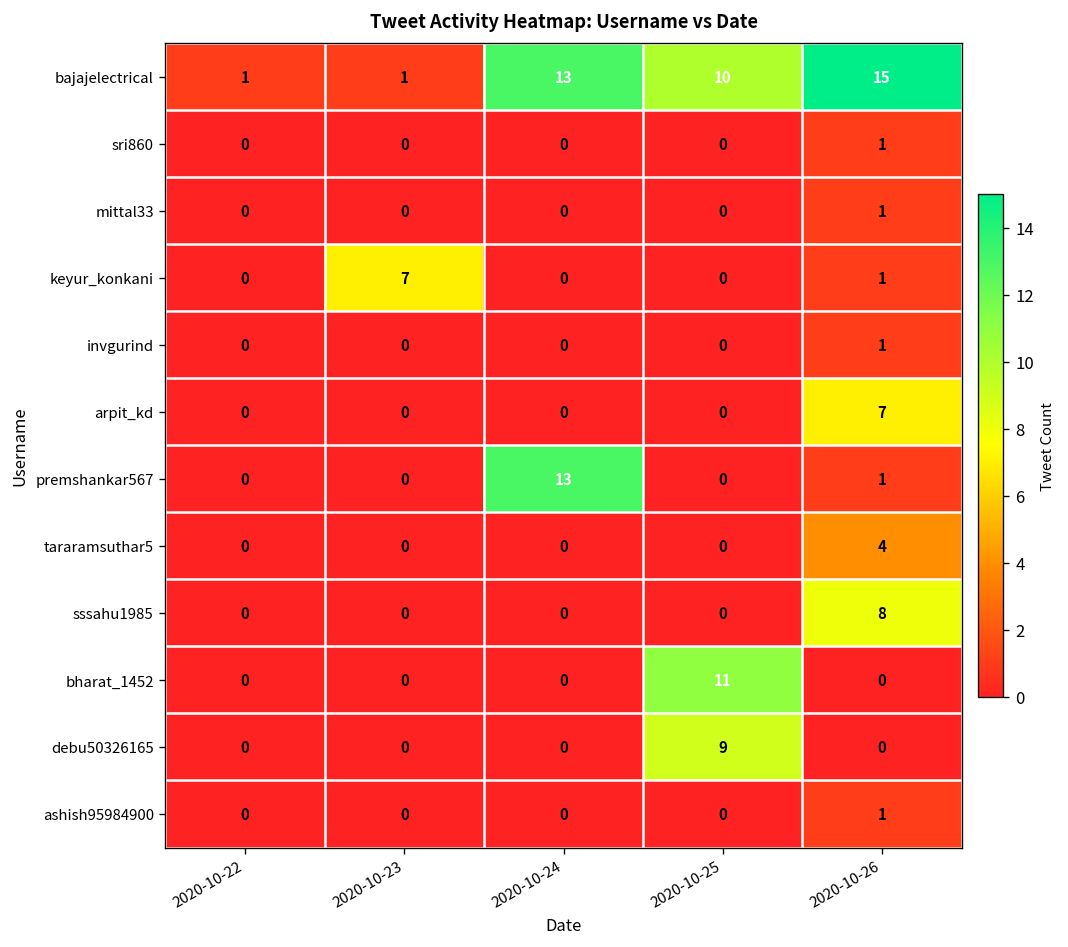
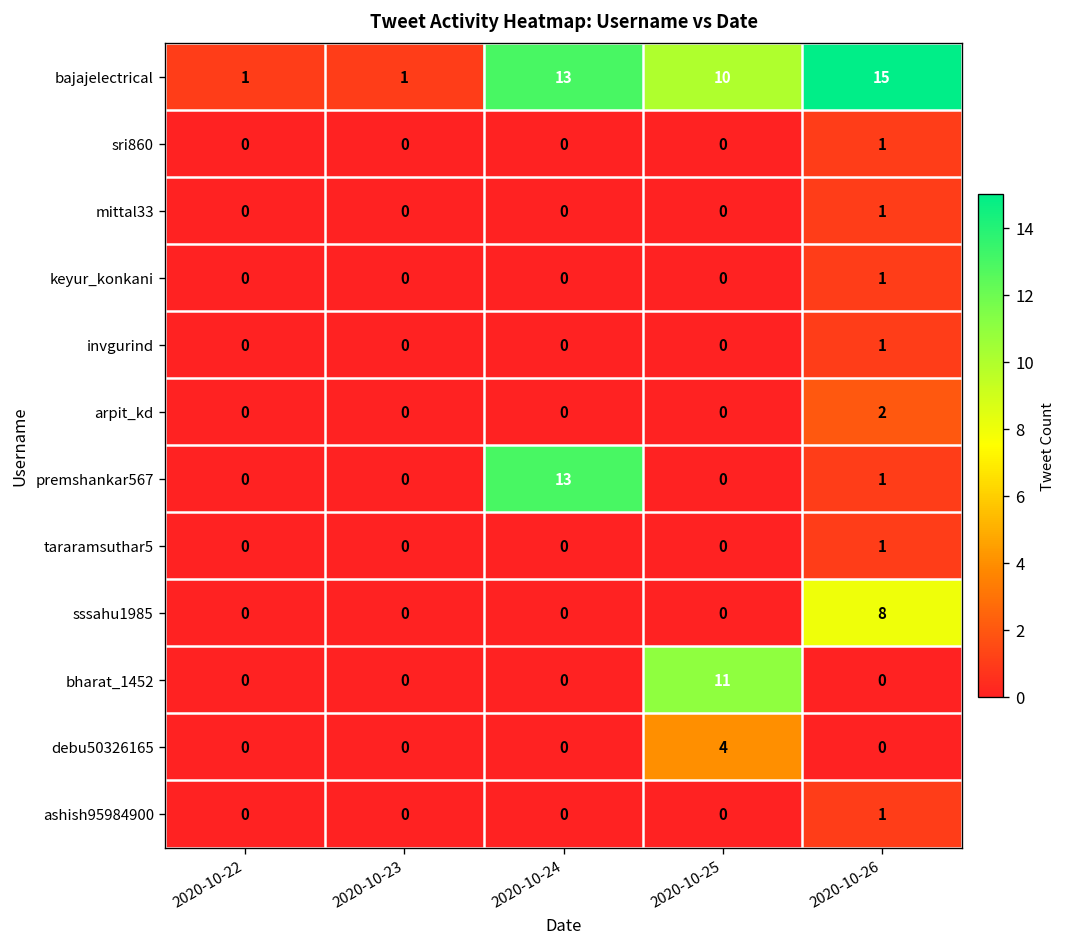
  {
    "bajajelectrical": {
      "2020-10-22": 1,
      "2020-10-23": 1,
      "2020-10-24": 13,
      "2020-10-25": 10,
      "2020-10-26": 15
    },
    "sri860": {
      "2020-10-22": 0,
      "2020-10-23": 0,
      "2020-10-24": 0,
      "2020-10-25": 0,
      "2020-10-26": 1
    },
    "mittal33": {
      "2020-10-22": 0,
      "2020-10-23": 0,
      "2020-10-24": 0,
      "2020-10-25": 0,
      "2020-10-26": 1
    },
    "keyur_konkani": {
      "2020-10-22": 0,
-     "2020-10-23": 7,
+     "2020-10-23": 0,
      "2020-10-24": 0,
      "2020-10-25": 0,
      "2020-10-26": 1
    },
    "invgurind": {
      "2020-10-22": 0,
      "2020-10-23": 0,
      "2020-10-24": 0,
      "2020-10-25": 0,
      "2020-10-26": 1
    },
    "arpit_kd": {
      "2020-10-22": 0,
      "2020-10-23": 0,
      "2020-10-24": 0,
      "2020-10-25": 0,
-     "2020-10-26": 7
+     "2020-10-26": 2
    },
    "premshankar567": {
      "2020-10-22": 0,
      "2020-10-23": 0,
      "2020-10-24": 13,
      "2020-10-25": 0,
      "2020-10-26": 1
    },
    "tararamsuthar5": {
      "2020-10-22": 0,
      "2020-10-23": 0,
      "2020-10-24": 0,
      "2020-10-25": 0,
-     "2020-10-26": 4
+     "2020-10-26": 1
    },
    "sssahu1985": {
      "2020-10-22": 0,
      "2020-10-23": 0,
      "2020-10-24": 0,
      "2020-10-25": 0,
      "2020-10-26": 8
    },
    "bharat_1452": {
      "2020-10-22": 0,
      "2020-10-23": 0,
      "2020-10-24": 0,
      "2020-10-25": 11,
      "2020-10-26": 0
    },
    "debu50326165": {
      "2020-10-22": 0,
      "2020-10-23": 0,
      "2020-10-24": 0,
-     "2020-10-25": 9,
+     "2020-10-25": 4,
      "2020-10-26": 0
    },
    "ashish95984900": {
      "2020-10-22": 0,
      "2020-10-23": 0,
      "2020-10-24": 0,
      "2020-10-25": 0,
      "2020-10-26": 1
    }
  }
